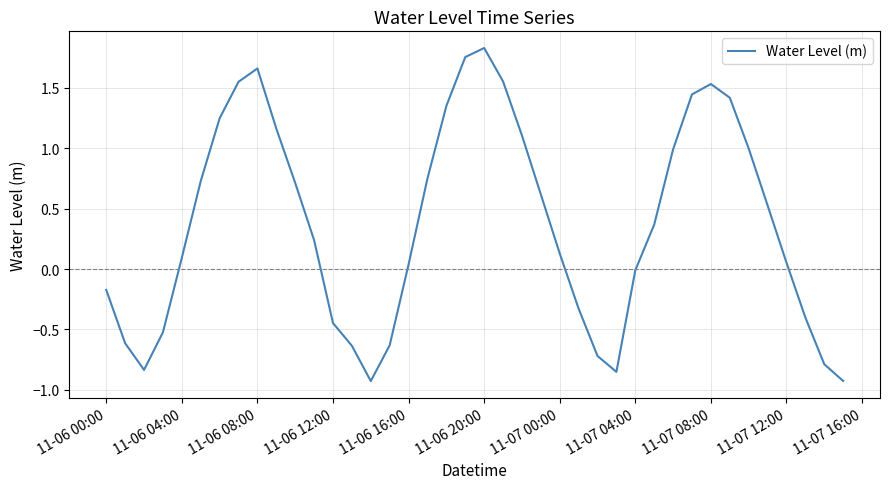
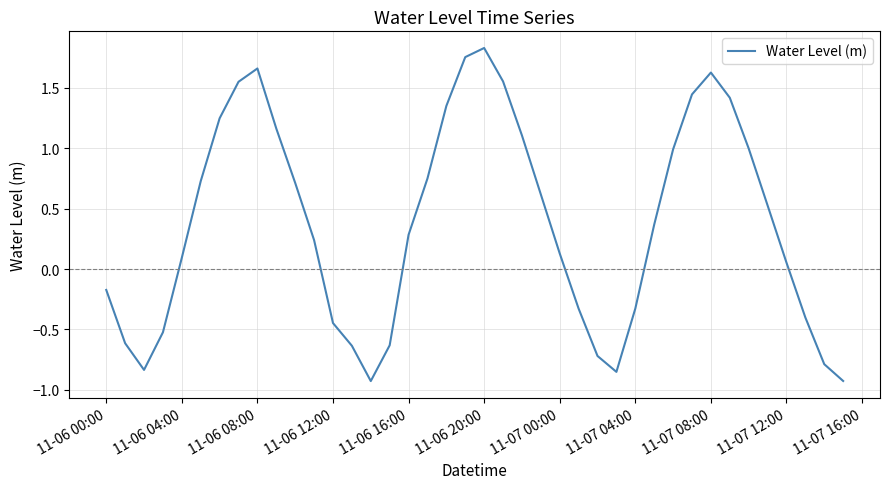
  {
    "11-06 00:00": -0.17,
    "11-06 04:00": 0.09,
    "11-06 08:00": 1.66,
    "11-06 12:00": -0.45,
-   "11-06 16:00": 0.04,
+   "11-06 16:00": 0.28,
    "11-06 20:00": 1.83,
    "11-07 00:00": 0.13,
-   "11-07 04:00": -0.01,
-   "11-07 08:00": 1.53,
+   "11-07 04:00": -0.33,
+   "11-07 08:00": 1.63,
    "11-07 12:00": 0.05
  }
